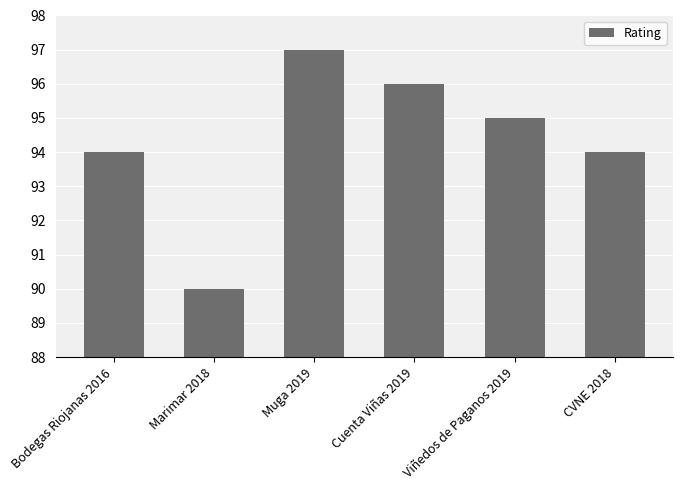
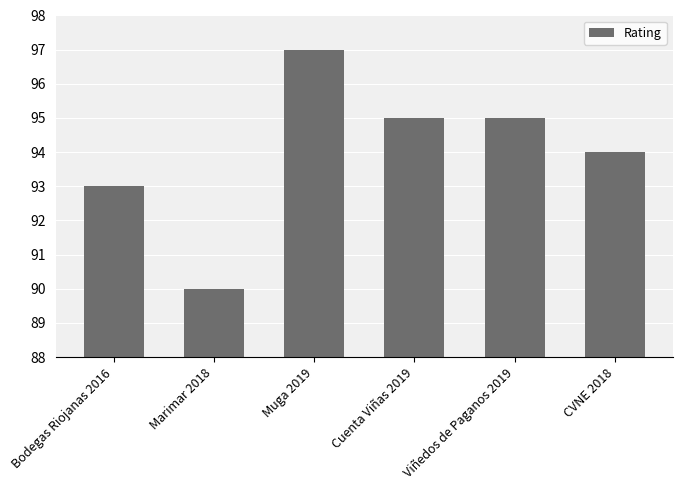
  {
-   "Bodegas Riojanas 2016": 94,
+   "Bodegas Riojanas 2016": 93,
    "Marimar 2018": 90,
    "Muga 2019": 97,
-   "Cuenta Viñas 2019": 96,
+   "Cuenta Viñas 2019": 95,
    "Viñedos de Paganos 2019": 95,
    "CVNE 2018": 94
  }
